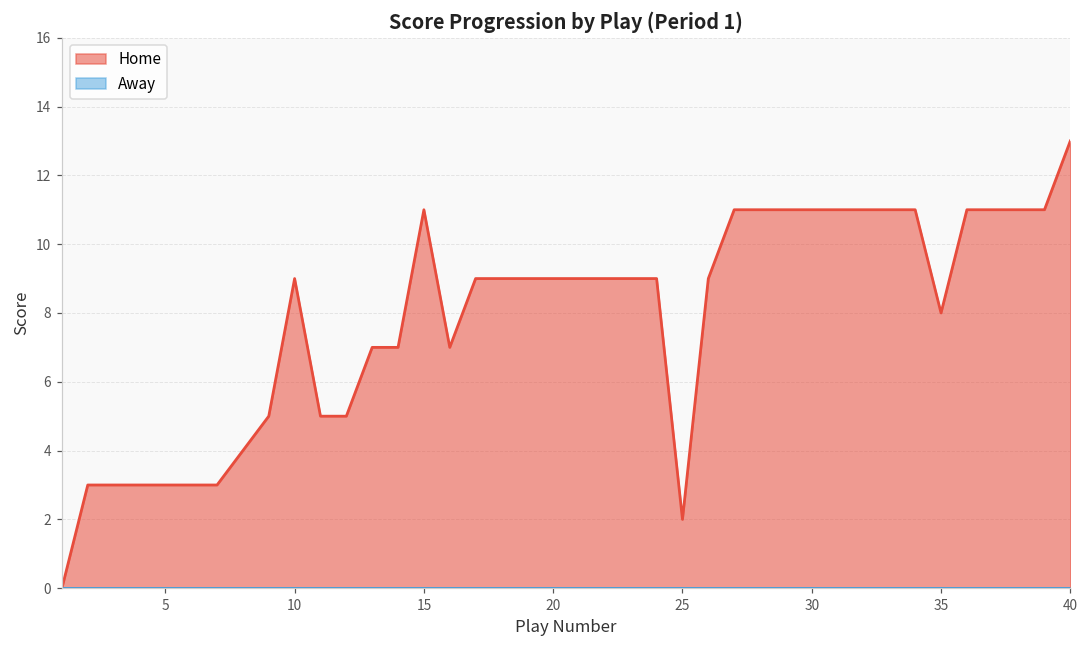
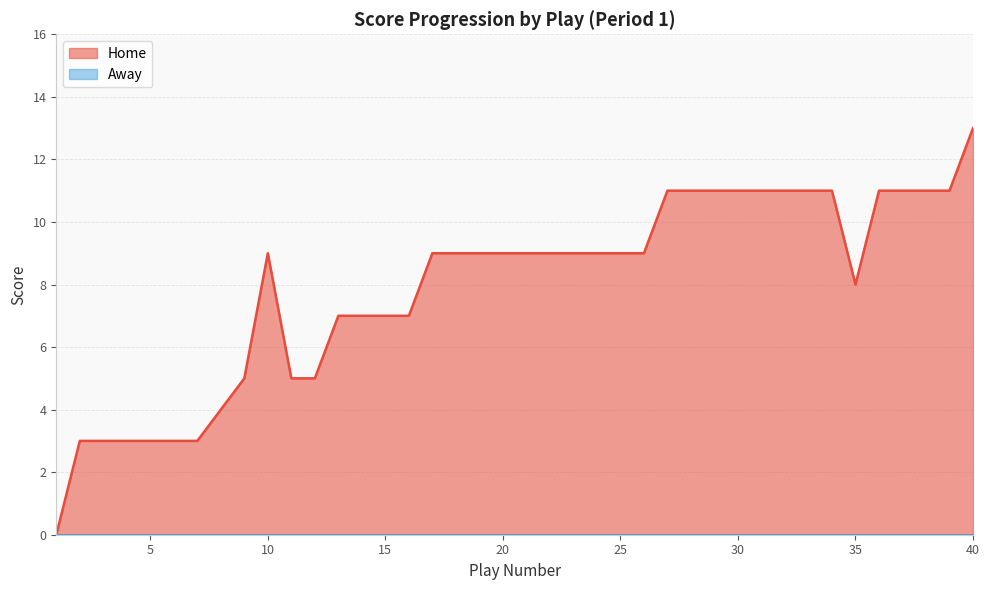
  {
    "Home": {
      "5": 3,
      "10": 9,
-     "15": 11,
+     "15": 7,
      "20": 9,
-     "25": 2,
+     "25": 9,
      "30": 11,
      "35": 8,
      "40": 13
    },
    "Away": {
      "5": 0,
      "10": 0,
      "15": 0,
      "20": 0,
      "25": 0,
      "30": 0,
      "35": 0,
      "40": 0
    }
  }
